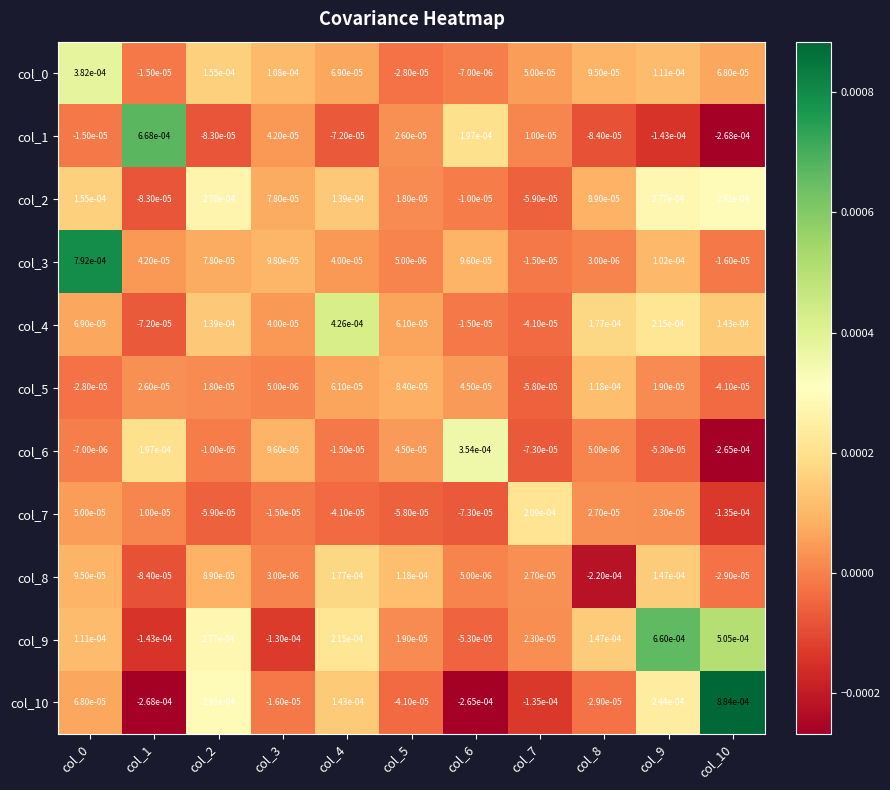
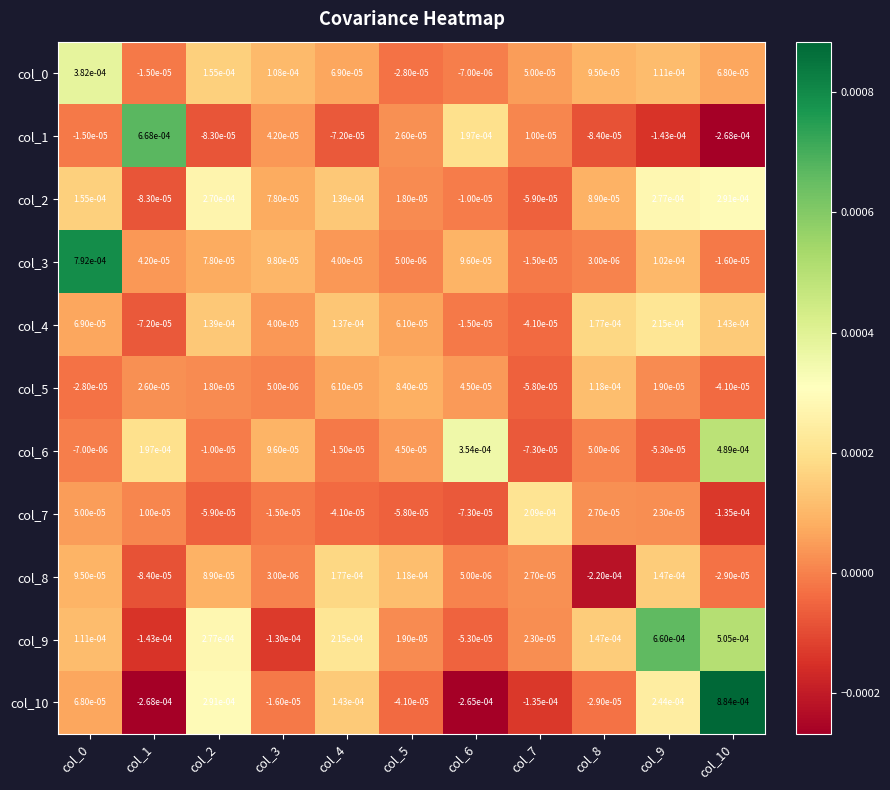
  {
    "col_0": {
      "col_0": "3.82e-04",
      "col_1": "-1.50e-05",
      "col_2": "1.55e-04",
      "col_3": "1.08e-04",
      "col_4": "6.90e-05",
      "col_5": "-2.80e-05",
      "col_6": "-7.00e-06",
      "col_7": "5.00e-05",
      "col_8": "9.50e-05",
      "col_9": "1.11e-04",
      "col_10": "6.80e-05"
    },
    "col_1": {
      "col_0": "-1.50e-05",
      "col_1": "6.68e-04",
      "col_2": "-8.30e-05",
      "col_3": "4.20e-05",
      "col_4": "-7.20e-05",
      "col_5": "2.60e-05",
      "col_6": "1.97e-04",
      "col_7": "1.00e-05",
      "col_8": "-8.40e-05",
      "col_9": "-1.43e-04",
      "col_10": "-2.68e-04"
    },
    "col_2": {
      "col_0": "1.55e-04",
      "col_1": "-8.30e-05",
      "col_2": "2.70e-04",
      "col_3": "7.80e-05",
      "col_4": "1.39e-04",
      "col_5": "1.80e-05",
      "col_6": "-1.00e-05",
      "col_7": "-5.90e-05",
      "col_8": "8.90e-05",
      "col_9": "2.77e-04",
      "col_10": "2.91e-04"
    },
    "col_3": {
      "col_0": "7.92e-04",
      "col_1": "4.20e-05",
      "col_2": "7.80e-05",
      "col_3": "9.80e-05",
      "col_4": "4.00e-05",
      "col_5": "5.00e-06",
      "col_6": "9.60e-05",
      "col_7": "-1.50e-05",
      "col_8": "3.00e-06",
      "col_9": "1.02e-04",
      "col_10": "-1.60e-05"
    },
    "col_4": {
      "col_0": "6.90e-05",
      "col_1": "-7.20e-05",
      "col_2": "1.39e-04",
      "col_3": "4.00e-05",
-     "col_4": "4.26e-04",
+     "col_4": "1.37e-04",
      "col_5": "6.10e-05",
      "col_6": "-1.50e-05",
      "col_7": "-4.10e-05",
      "col_8": "1.77e-04",
      "col_9": "2.15e-04",
      "col_10": "1.43e-04"
    },
    "col_5": {
      "col_0": "-2.80e-05",
      "col_1": "2.60e-05",
      "col_2": "1.80e-05",
      "col_3": "5.00e-06",
      "col_4": "6.10e-05",
      "col_5": "8.40e-05",
      "col_6": "4.50e-05",
      "col_7": "-5.80e-05",
      "col_8": "1.18e-04",
      "col_9": "1.90e-05",
      "col_10": "-4.10e-05"
    },
    "col_6": {
      "col_0": "-7.00e-06",
      "col_1": "1.97e-04",
      "col_2": "-1.00e-05",
      "col_3": "9.60e-05",
      "col_4": "-1.50e-05",
      "col_5": "4.50e-05",
      "col_6": "3.54e-04",
      "col_7": "-7.30e-05",
      "col_8": "5.00e-06",
      "col_9": "-5.30e-05",
-     "col_10": "-2.65e-04"
+     "col_10": "4.89e-04"
    },
    "col_7": {
      "col_0": "5.00e-05",
      "col_1": "1.00e-05",
      "col_2": "-5.90e-05",
      "col_3": "-1.50e-05",
      "col_4": "-4.10e-05",
      "col_5": "-5.80e-05",
      "col_6": "-7.30e-05",
      "col_7": "2.09e-04",
      "col_8": "2.70e-05",
      "col_9": "2.30e-05",
      "col_10": "-1.35e-04"
    },
    "col_8": {
      "col_0": "9.50e-05",
      "col_1": "-8.40e-05",
      "col_2": "8.90e-05",
      "col_3": "3.00e-06",
      "col_4": "1.77e-04",
      "col_5": "1.18e-04",
      "col_6": "5.00e-06",
      "col_7": "2.70e-05",
      "col_8": "-2.20e-04",
      "col_9": "1.47e-04",
      "col_10": "-2.90e-05"
    },
    "col_9": {
      "col_0": "1.11e-04",
      "col_1": "-1.43e-04",
      "col_2": "2.77e-04",
      "col_3": "-1.30e-04",
      "col_4": "2.15e-04",
      "col_5": "1.90e-05",
      "col_6": "-5.30e-05",
      "col_7": "2.30e-05",
      "col_8": "1.47e-04",
      "col_9": "6.60e-04",
      "col_10": "5.05e-04"
    },
    "col_10": {
      "col_0": "6.80e-05",
      "col_1": "-2.68e-04",
      "col_2": "2.91e-04",
      "col_3": "-1.60e-05",
      "col_4": "1.43e-04",
      "col_5": "-4.10e-05",
      "col_6": "-2.65e-04",
      "col_7": "-1.35e-04",
      "col_8": "-2.90e-05",
      "col_9": "2.44e-04",
      "col_10": "8.84e-04"
    }
  }
